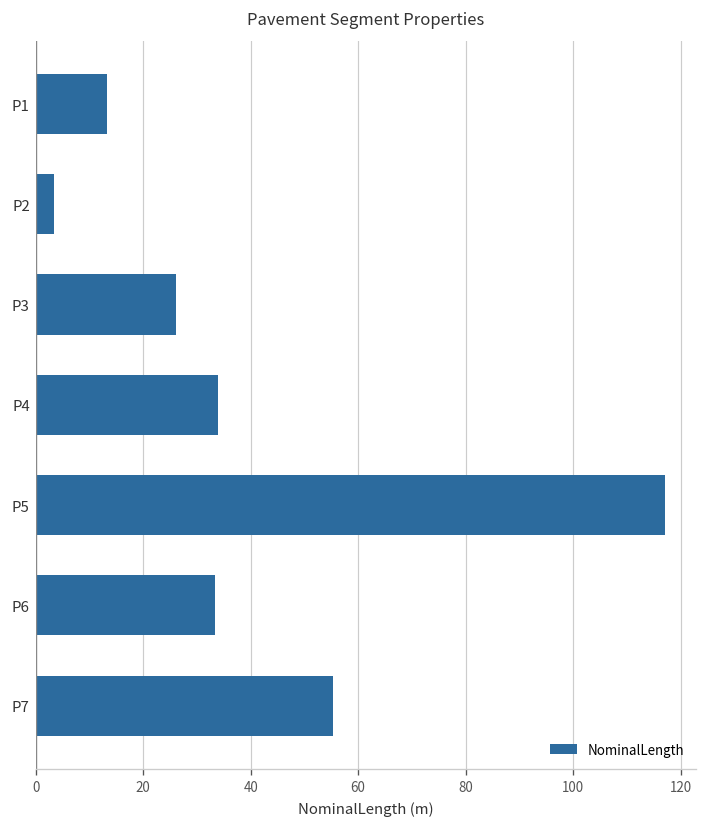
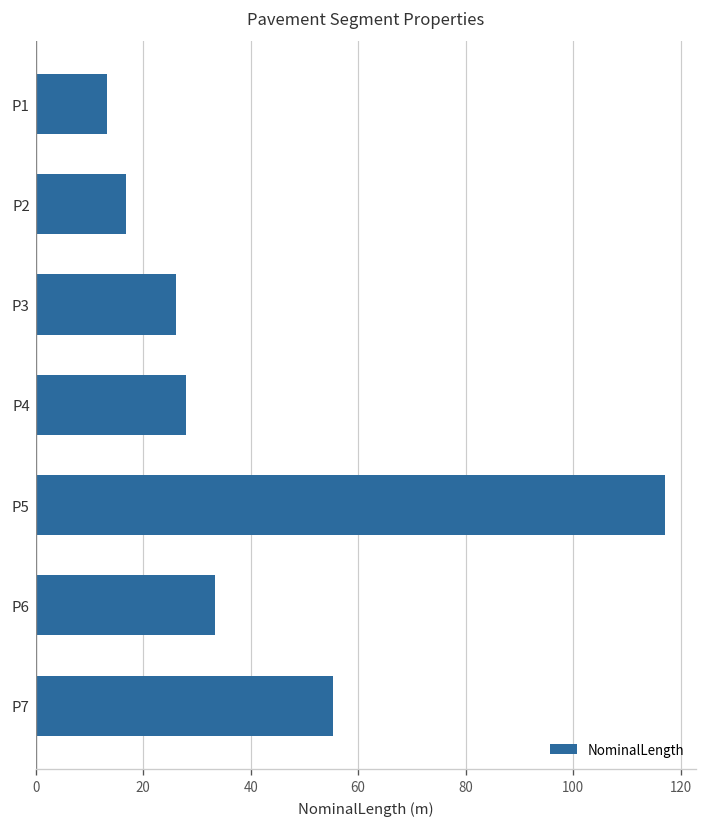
  {
    "P1": 13,
-   "P2": 3,
+   "P2": 17,
    "P3": 26,
-   "P4": 34,
+   "P4": 28,
    "P5": 117,
    "P6": 33,
    "P7": 55
  }
